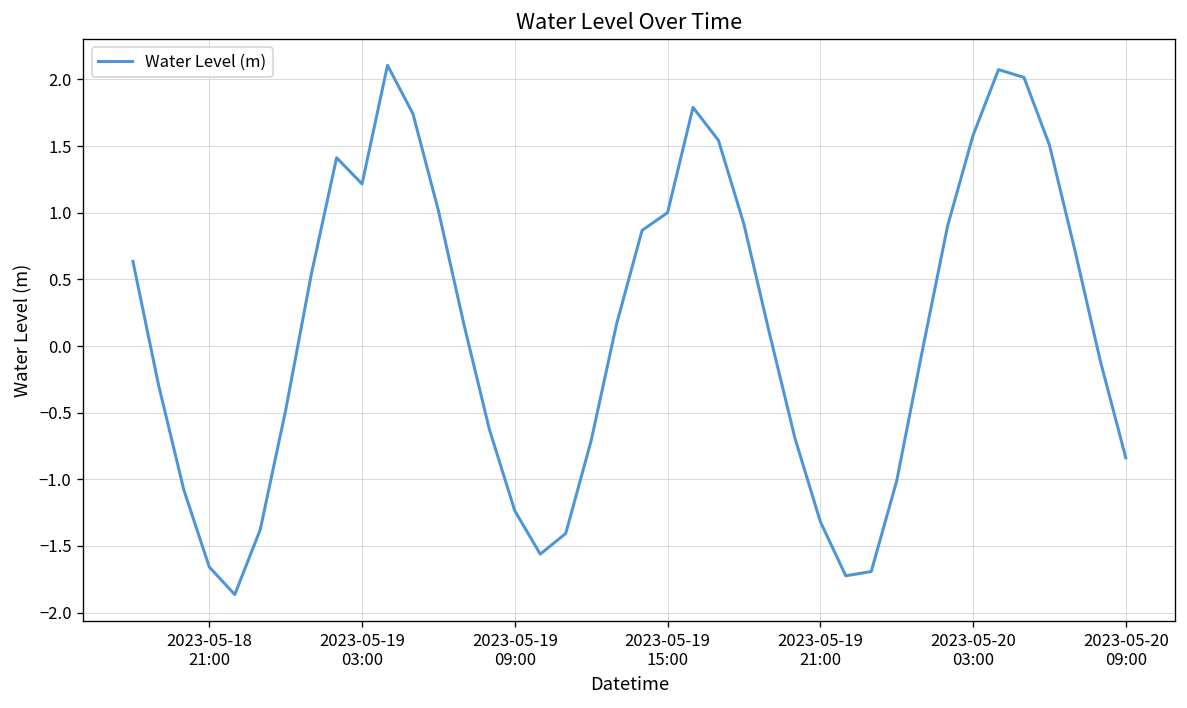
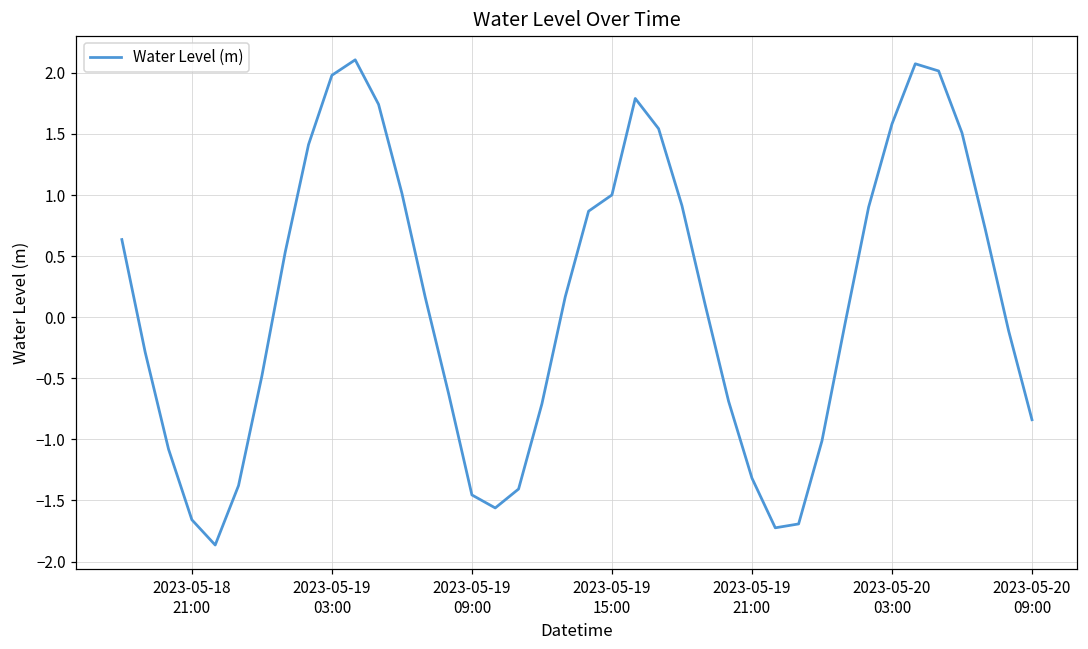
  {
    "2023-05-18 21:00": -1.66,
-   "2023-05-19 03:00": 1.22,
-   "2023-05-19 09:00": -1.24,
+   "2023-05-19 03:00": 1.98,
+   "2023-05-19 09:00": -1.45,
    "2023-05-19 15:00": 1.00,
    "2023-05-19 21:00": -1.32,
    "2023-05-20 03:00": 1.58,
    "2023-05-20 09:00": -0.84
  }
